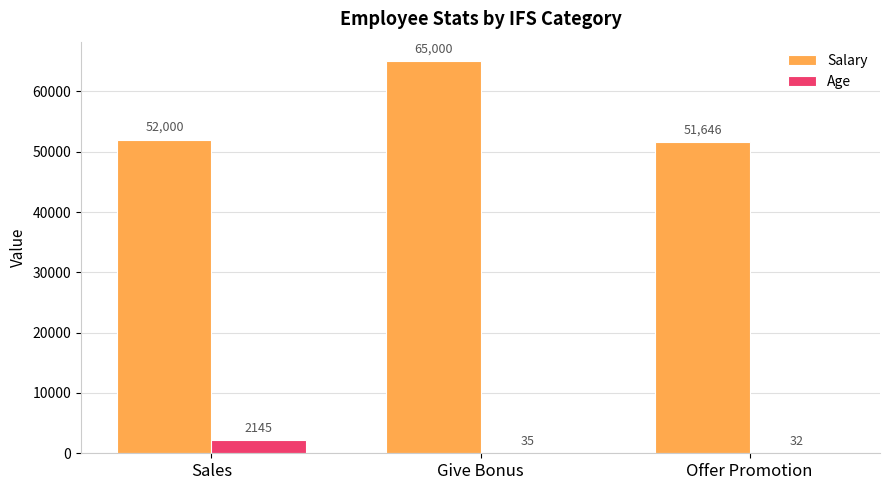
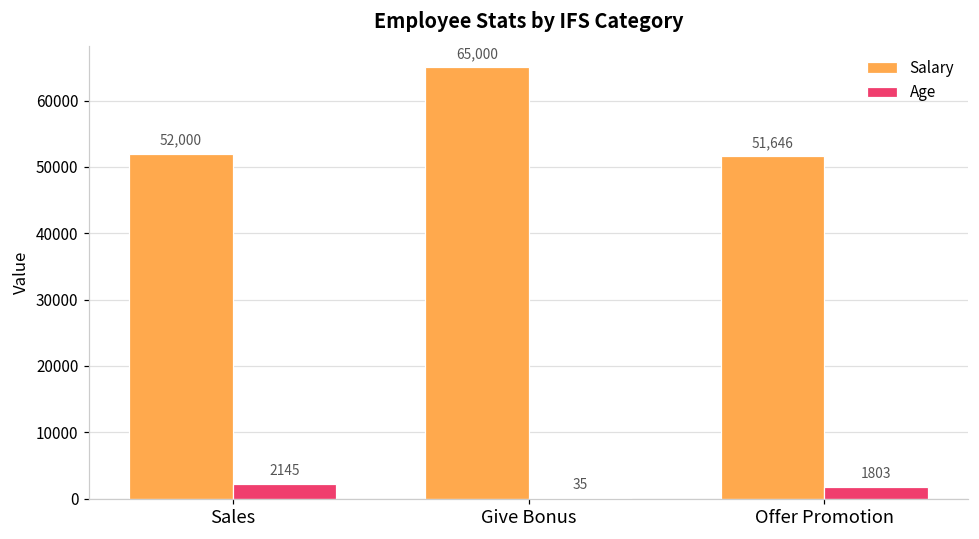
  {
    "Salary": {
      "Sales": "52,000",
      "Give Bonus": "65,000",
      "Offer Promotion": "51,646"
    },
    "Age": {
      "Sales": "2145",
      "Give Bonus": "35",
-     "Offer Promotion": "32"
+     "Offer Promotion": "1803"
    }
  }
